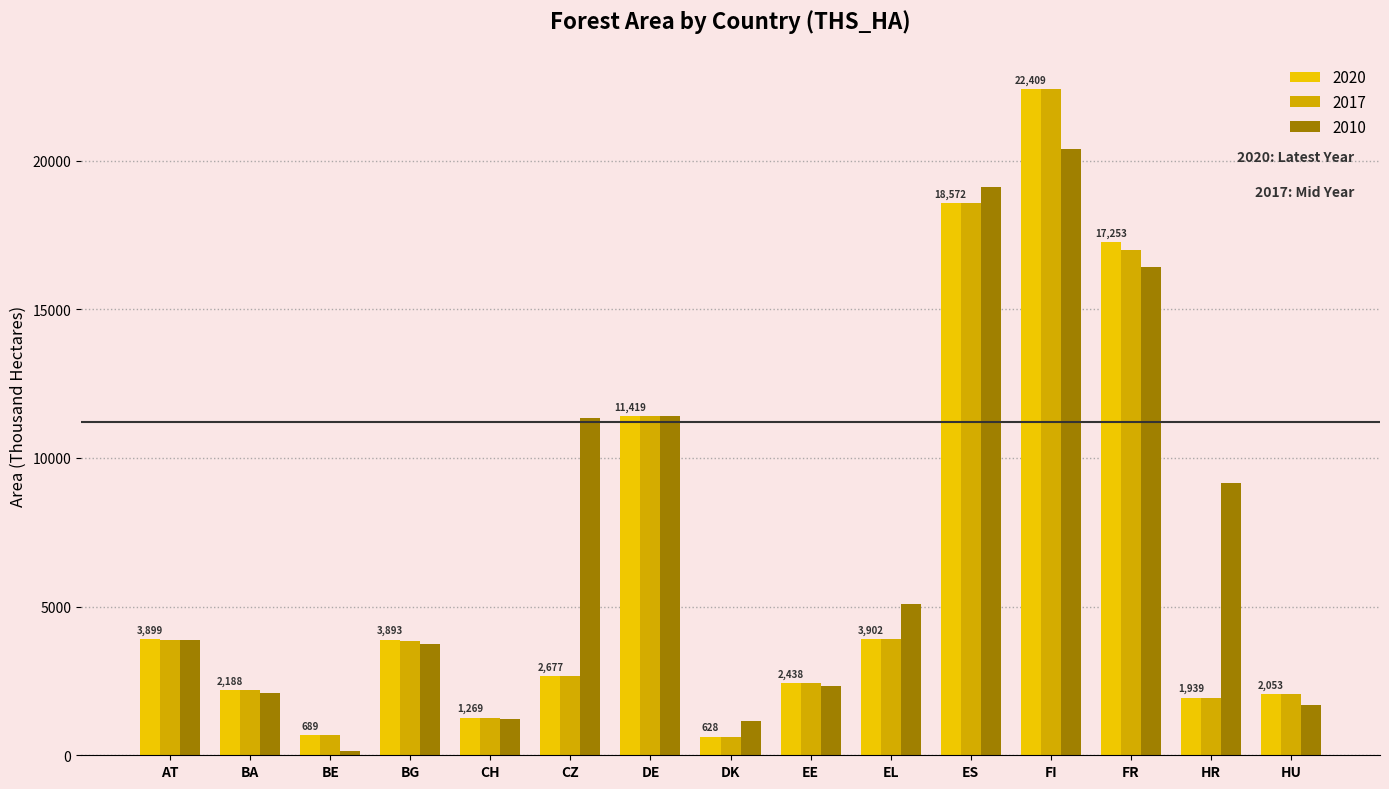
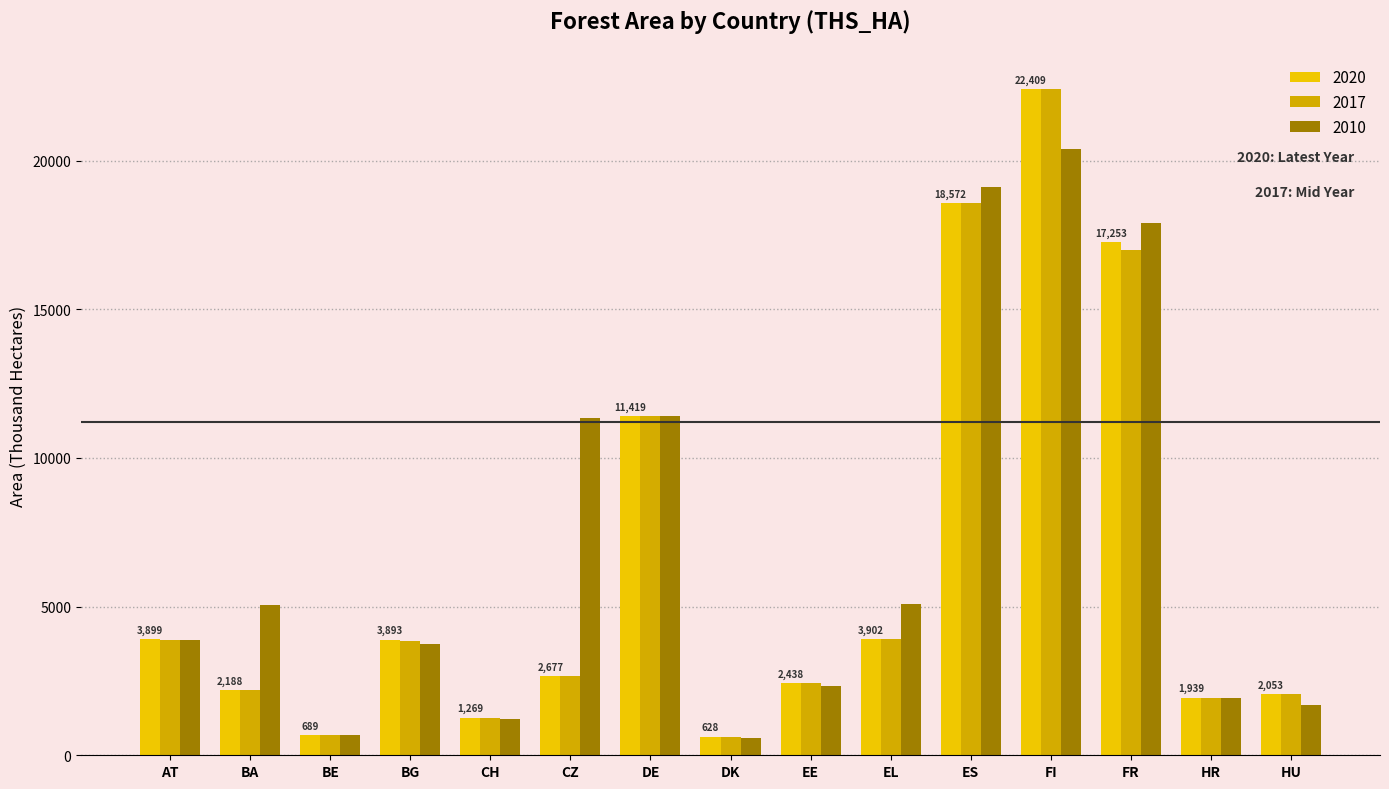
  {
    "2010": {
      "AT": 3900,
-     "BA": 2100,
-     "BE": 200,
+     "BA": 5000,
+     "BE": 700,
      "BG": 3700,
      "CH": 1200,
      "CZ": 11300,
      "DE": 11400,
-     "DK": 1200,
+     "DK": 600,
      "EE": 2300,
      "EL": 5100,
      "ES": 19100,
      "FI": 20400,
-     "FR": 16400,
-     "HR": 9200,
+     "FR": 17900,
+     "HR": 1900,
      "HU": 1700
    }
  }
